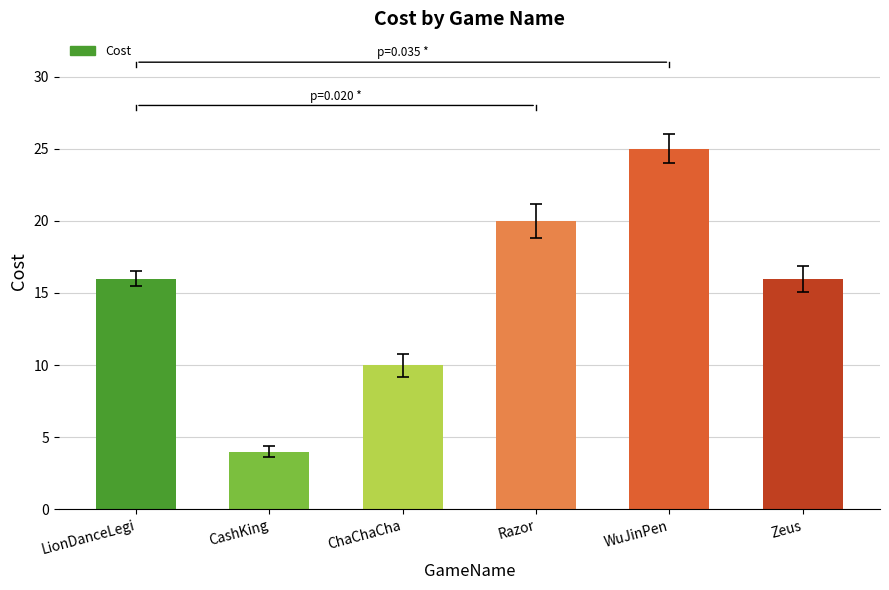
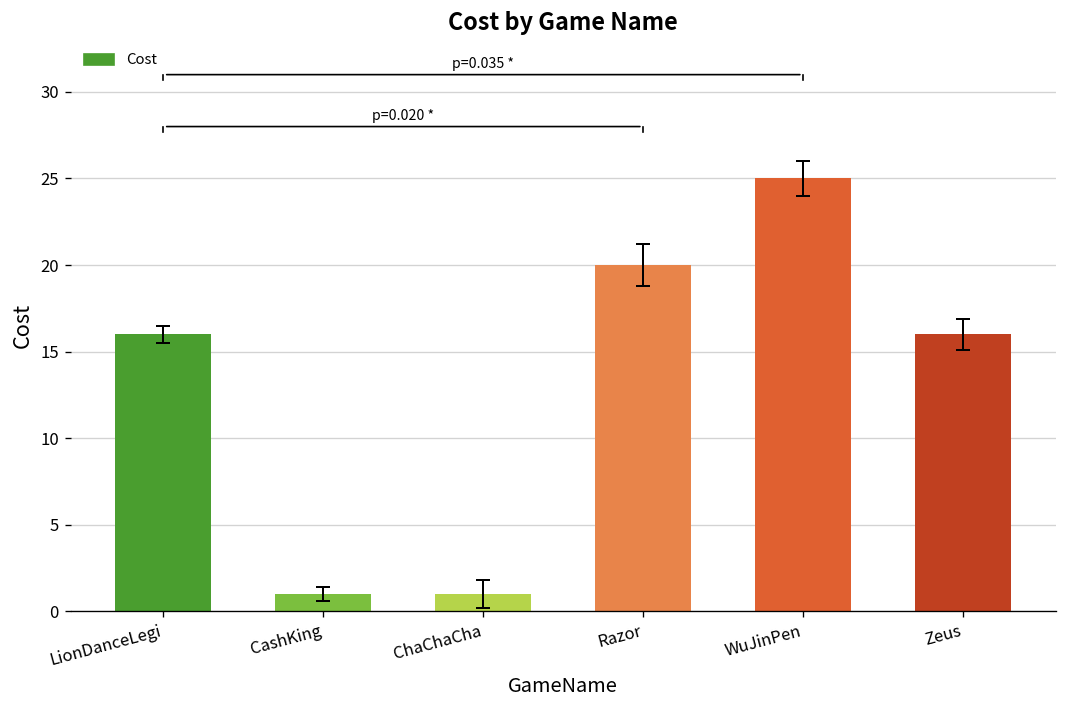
  {
    "Cost": {
      "LionDanceLegi": 16,
-     "CashKing": 4,
-     "ChaChaCha": 10,
+     "CashKing": 1,
+     "ChaChaCha": 1,
      "Razor": 20,
      "WuJinPen": 25,
      "Zeus": 16
    }
  }
